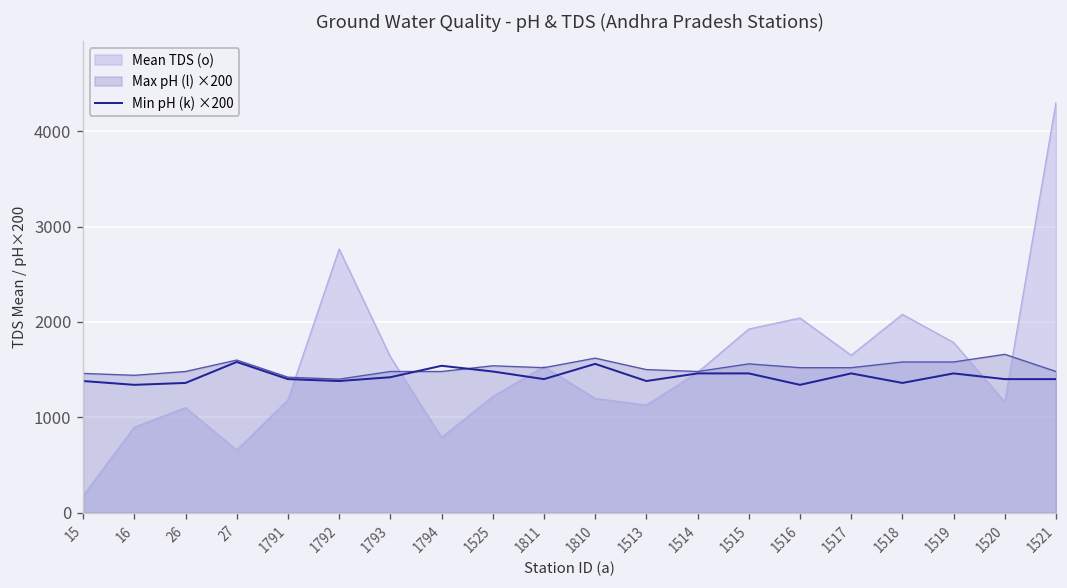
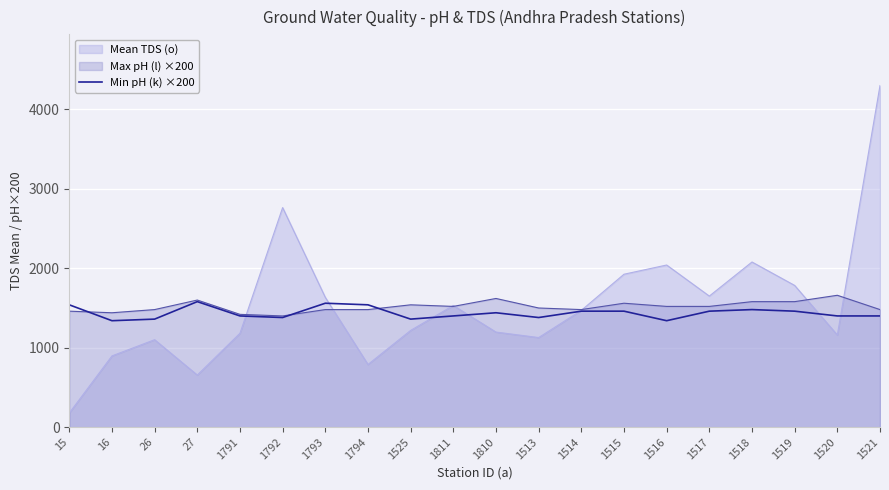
  {
    "Min pH (k) ×200": {
-     "15": 1400,
+     "15": 1500,
      "16": 1300,
      "26": 1400,
-     "1793": 1400,
+     "1793": 1600,
      "1794": 1500,
-     "1525": 1500,
+     "1525": 1400,
      "1811": 1400,
-     "1810": 1600,
+     "1810": 1400,
      "1513": 1400,
      "1515": 1500,
      "1516": 1300,
      "1517": 1500,
-     "1518": 1400,
+     "1518": 1500,
      "1519": 1500,
      "1520": 1400,
      "1521": 1400
    }
  }
